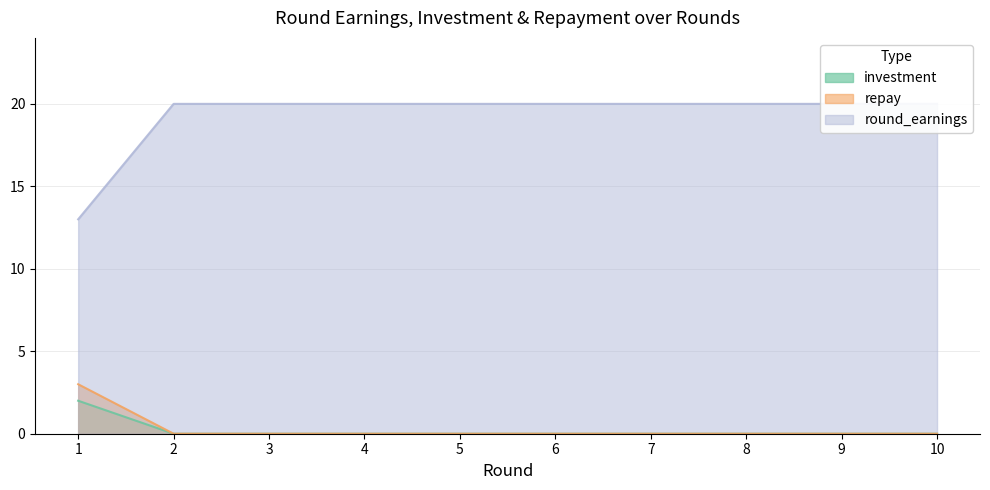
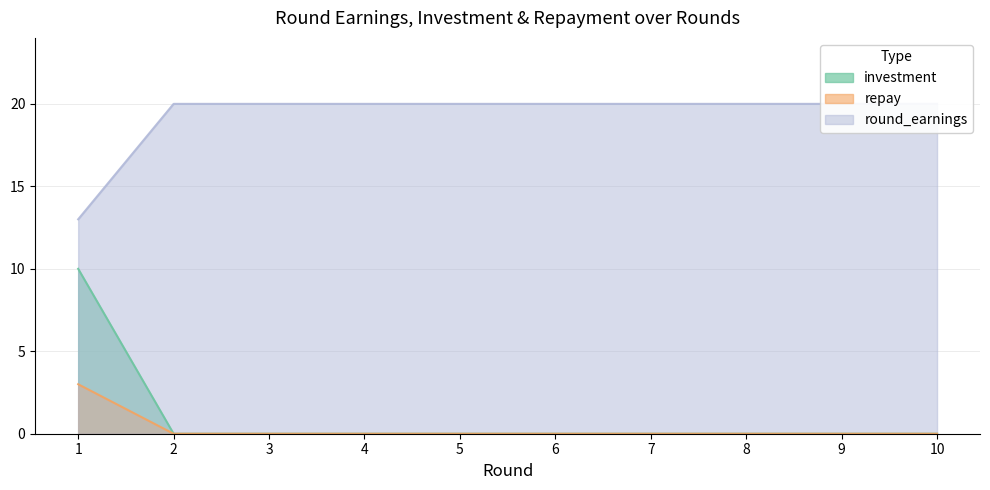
  {
    "investment": {
-     "1": 2
+     "1": 10
    },
    "repay": {
      "1": 3
    },
    "round_earnings": {
      "1": 13,
      "2": 20,
      "3": 20,
      "4": 20,
      "5": 20,
      "6": 20,
      "7": 20,
      "8": 20
    }
  }
